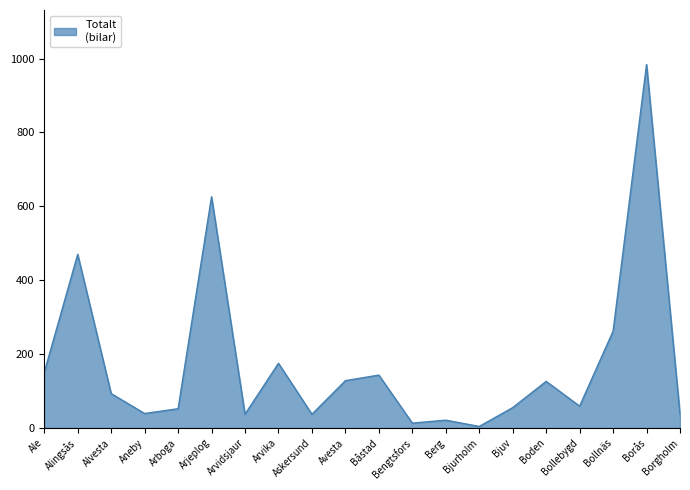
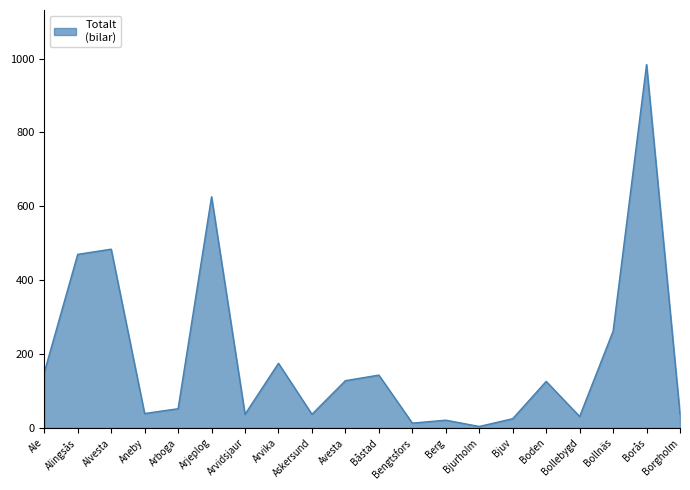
  {
    "Ale": 150,
    "Alingsås": 470,
-   "Alvesta": 90,
+   "Alvesta": 480,
    "Aneby": 40,
    "Arboga": 50,
    "Arjeplog": 630,
    "Arvidsjaur": 40,
    "Arvika": 180,
    "Askersund": 40,
    "Avesta": 130,
    "Båstad": 140,
    "Bengtsfors": 10,
    "Berg": 20,
    "Bjurholm": 0,
-   "Bjuv": 60,
+   "Bjuv": 30,
    "Boden": 130,
-   "Bollebygd": 60,
+   "Bollebygd": 30,
    "Bollnäs": 260,
    "Borås": 980,
    "Borgholm": 40
  }
